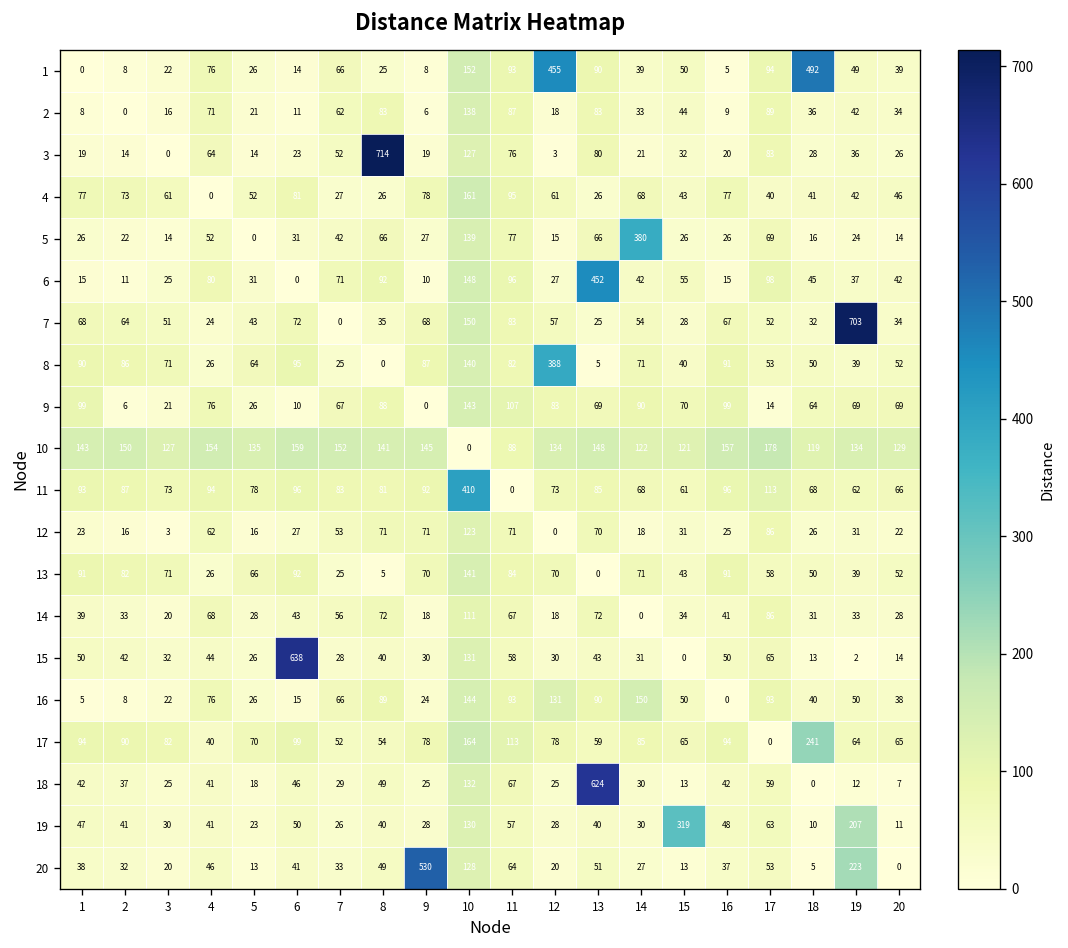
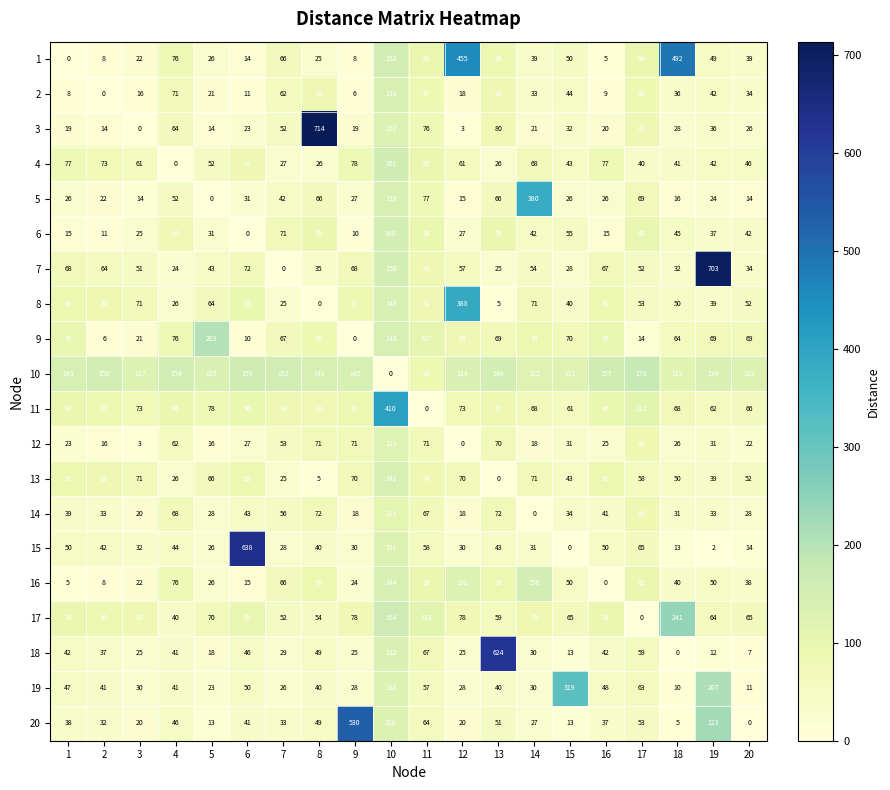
  {
    "6": {
      "1": 15,
      "2": 11,
      "3": 25,
      "4": 80,
      "5": 31,
      "6": 0,
      "7": 71,
      "8": 92,
      "9": 10,
      "10": 148,
      "11": 96,
      "12": 27,
-     "13": 452,
+     "13": 95,
      "14": 42,
      "15": 55,
      "16": 15,
      "17": 98,
      "18": 45,
      "19": 37,
      "20": 42
    },
    "9": {
      "1": 99,
      "2": 6,
      "3": 21,
      "4": 76,
-     "5": 26,
+     "5": 203,
      "6": 10,
      "7": 67,
      "8": 88,
      "9": 0,
      "10": 143,
      "11": 107,
      "12": 83,
      "13": 69,
      "14": 90,
      "15": 70,
      "16": 99,
      "17": 14,
      "18": 64,
      "19": 69,
      "20": 69
    }
  }
